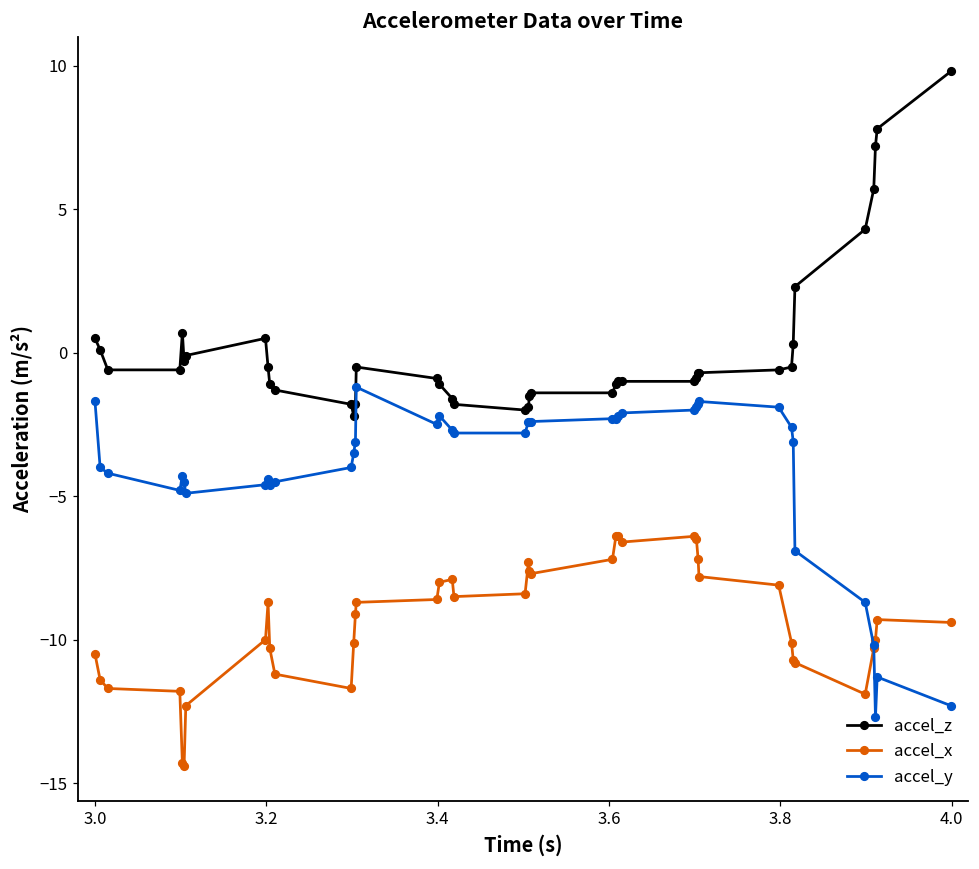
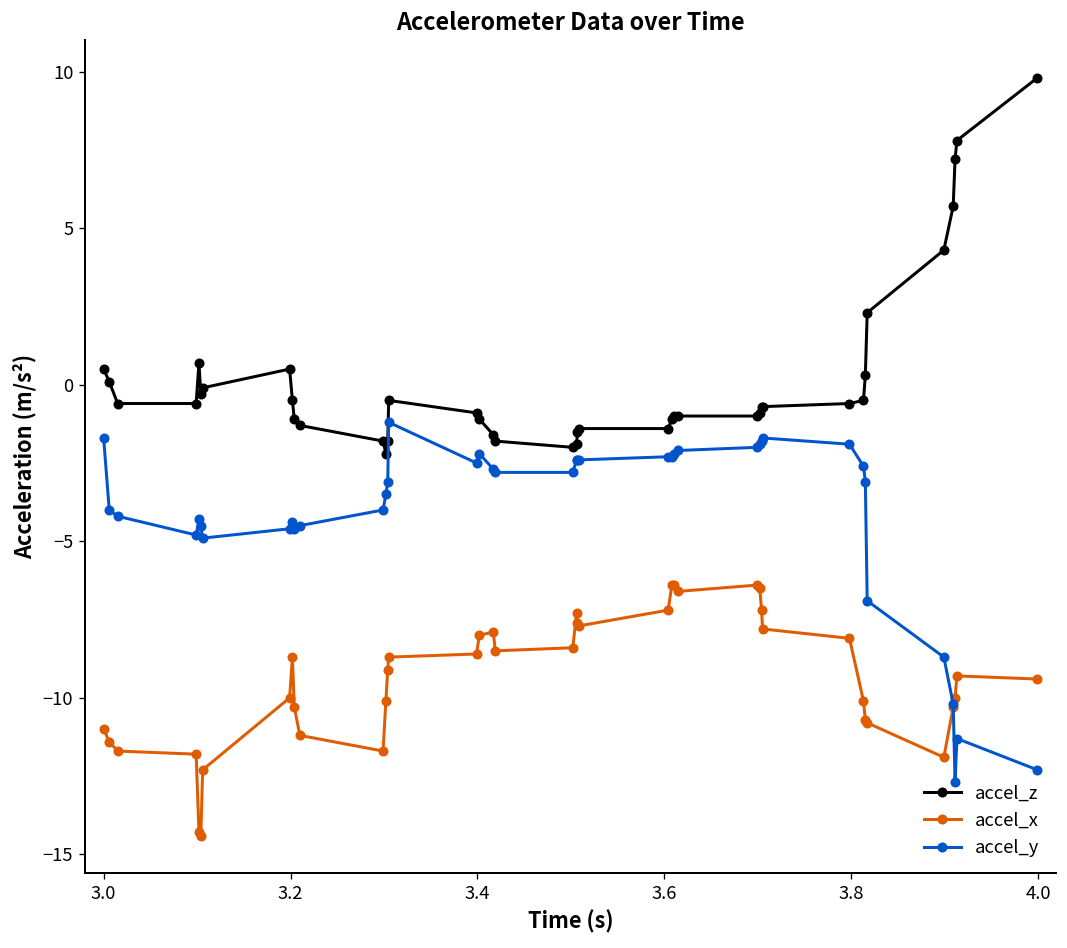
  {
    "accel_z": {
      "3.0": 0.5
    },
    "accel_x": {
-     "3.0": -10.5
+     "3.0": -11.0
    },
    "accel_y": {
      "3.0": -1.7
    }
  }
